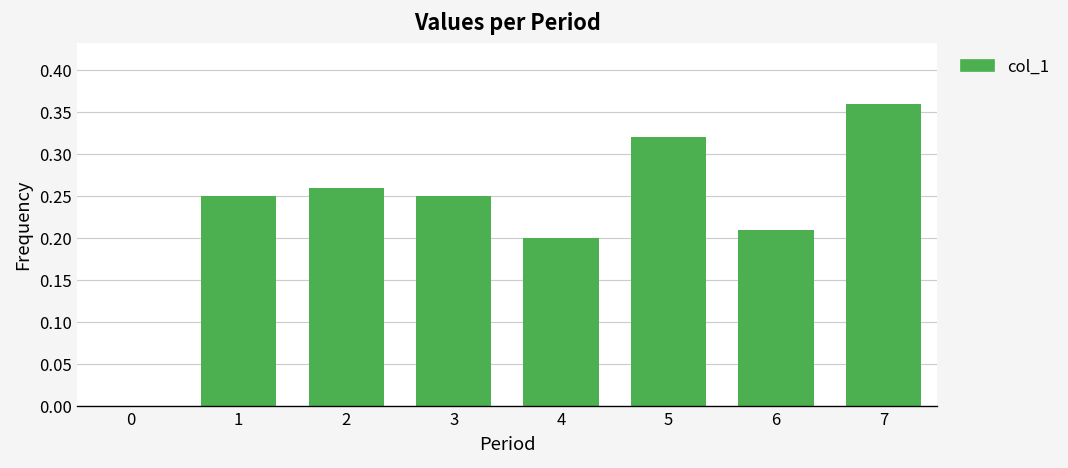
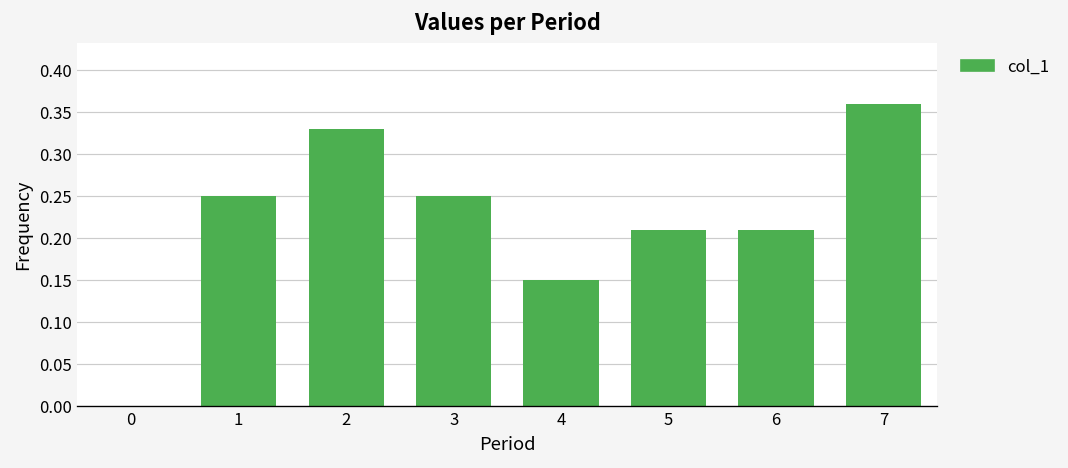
  {
    "0": 0.00,
    "1": 0.25,
-   "2": 0.26,
+   "2": 0.33,
    "3": 0.25,
-   "4": 0.20,
-   "5": 0.32,
+   "4": 0.15,
+   "5": 0.21,
    "6": 0.21,
    "7": 0.36
  }
